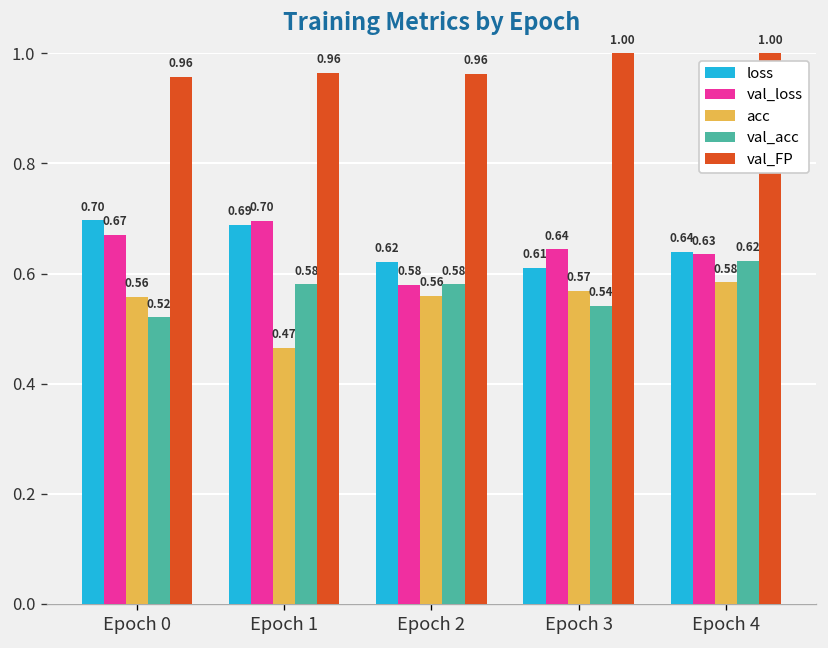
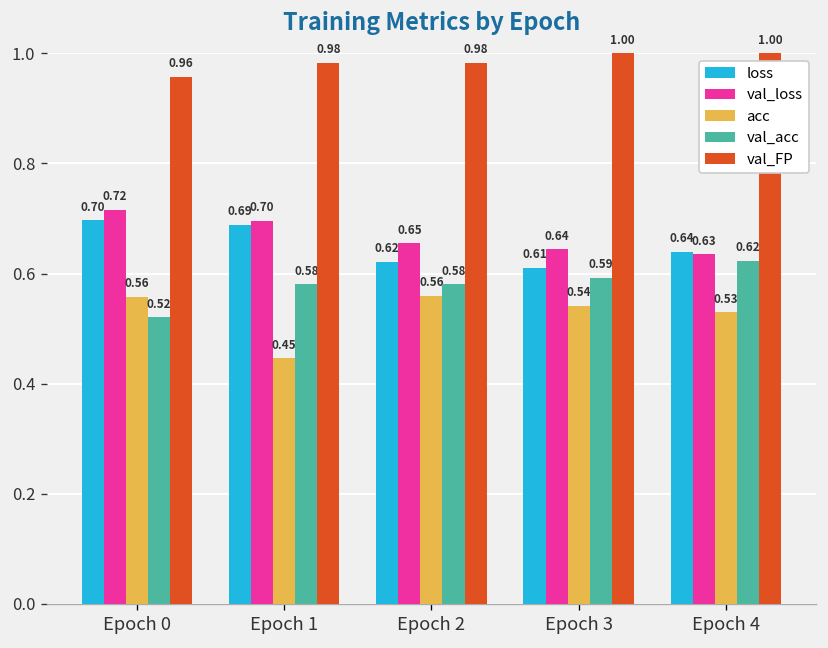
  {
    "loss": {
      "Epoch 0": 0.70,
      "Epoch 1": 0.69,
      "Epoch 2": 0.62,
      "Epoch 3": 0.61,
      "Epoch 4": 0.64
    },
    "val_loss": {
-     "Epoch 0": 0.67,
+     "Epoch 0": 0.72,
      "Epoch 1": 0.70,
-     "Epoch 2": 0.58,
+     "Epoch 2": 0.65,
      "Epoch 3": 0.64,
      "Epoch 4": 0.63
    },
    "acc": {
      "Epoch 0": 0.56,
-     "Epoch 1": 0.47,
+     "Epoch 1": 0.45,
      "Epoch 2": 0.56,
-     "Epoch 3": 0.57,
-     "Epoch 4": 0.58
+     "Epoch 3": 0.54,
+     "Epoch 4": 0.53
    },
    "val_acc": {
      "Epoch 0": 0.52,
      "Epoch 1": 0.58,
      "Epoch 2": 0.58,
-     "Epoch 3": 0.54,
+     "Epoch 3": 0.59,
      "Epoch 4": 0.62
    },
    "val_FP": {
      "Epoch 0": 0.96,
-     "Epoch 1": 0.96,
-     "Epoch 2": 0.96,
+     "Epoch 1": 0.98,
+     "Epoch 2": 0.98,
      "Epoch 3": 1.00,
      "Epoch 4": 1.00
    }
  }
